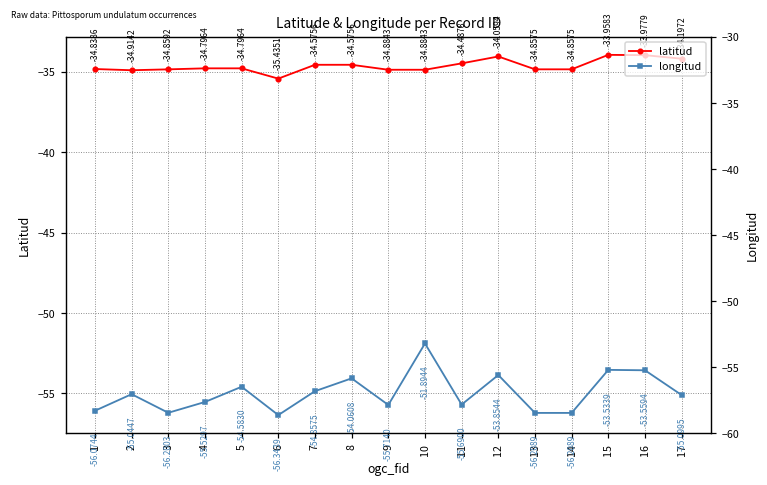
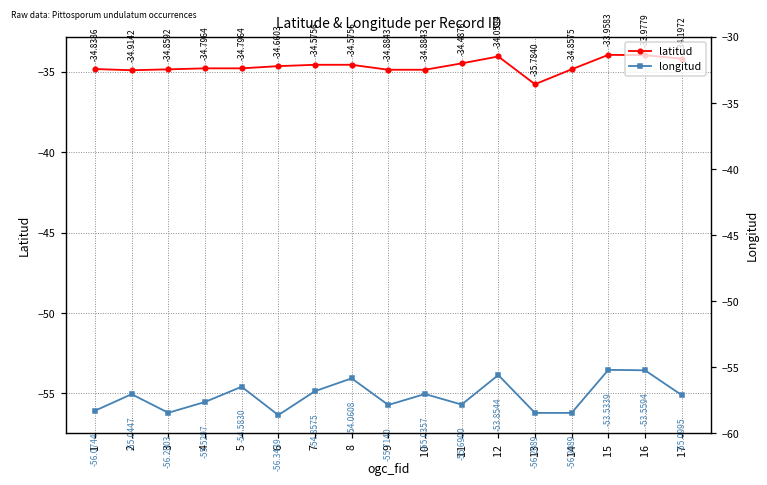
  {
    "latitud": {
      "1": -34.8386,
      "2": -34.9142,
      "3": -34.8592,
      "4": -34.7964,
      "5": -34.7964,
-     "6": -35.4351,
+     "6": -34.6603,
      "7": -34.5756,
      "8": -34.5756,
      "9": -34.8843,
      "10": -34.8843,
      "11": -34.4878,
      "12": -34.0594,
-     "13": -34.8575,
+     "13": -35.7840,
      "14": -34.8575,
      "15": -33.9583
    },
    "longitud": {
      "1": -56.0744,
      "2": -55.0447,
      "3": -56.2003,
      "4": -55.5297,
      "5": -54.5830,
      "6": -56.3439,
      "7": -54.8575,
      "8": -54.0608,
      "9": -55.7140,
-     "10": -51.8944,
+     "10": -55.0357,
      "11": -55.6900,
      "12": -53.8544,
      "13": -56.2089,
      "14": -56.2089,
      "15": -53.5339,
      "16": -53.5594,
      "17": -55.0995
    }
  }
